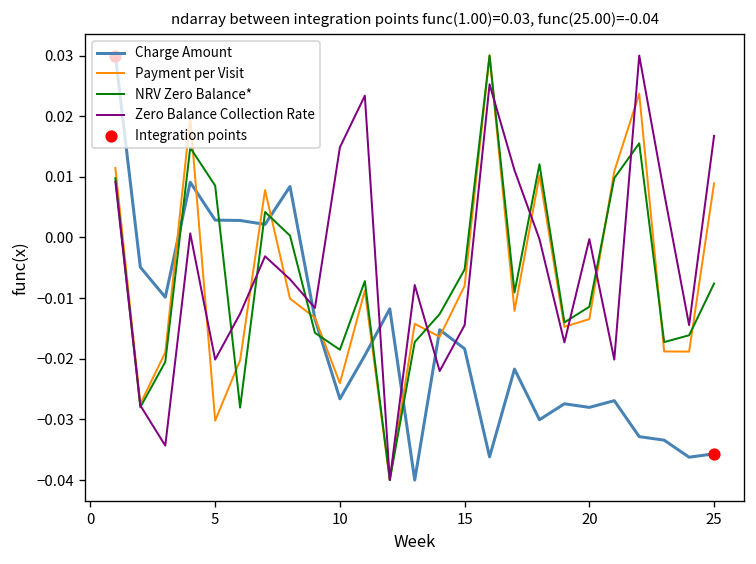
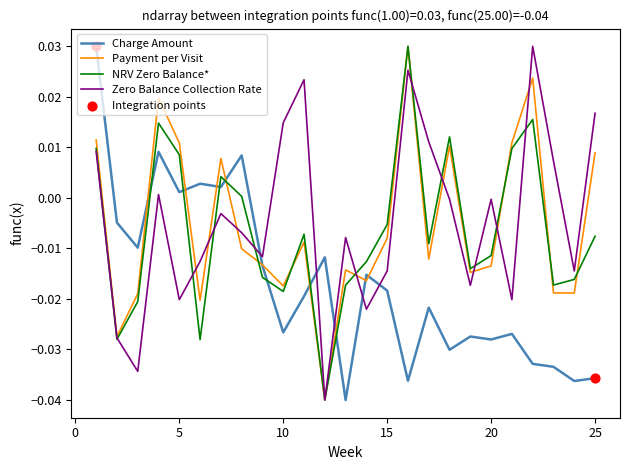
  {
    "Charge Amount": {
-     "5": 0.003,
+     "5": 0.001,
      "10": -0.027,
      "15": -0.018,
      "20": -0.028
    },
    "Payment per Visit": {
-     "5": -0.030,
-     "10": -0.024,
+     "5": 0.011,
+     "10": -0.017,
      "15": -0.008,
      "20": -0.013,
      "25": 0.009
    },
    "NRV Zero Balance*": {
      "5": 0.009,
      "10": -0.019,
      "15": -0.005,
      "20": -0.011,
      "25": -0.008
    },
    "Zero Balance Collection Rate": {
      "5": -0.020,
      "10": 0.015,
      "15": -0.014,
      "20": 0.000,
      "25": 0.017
    }
  }
